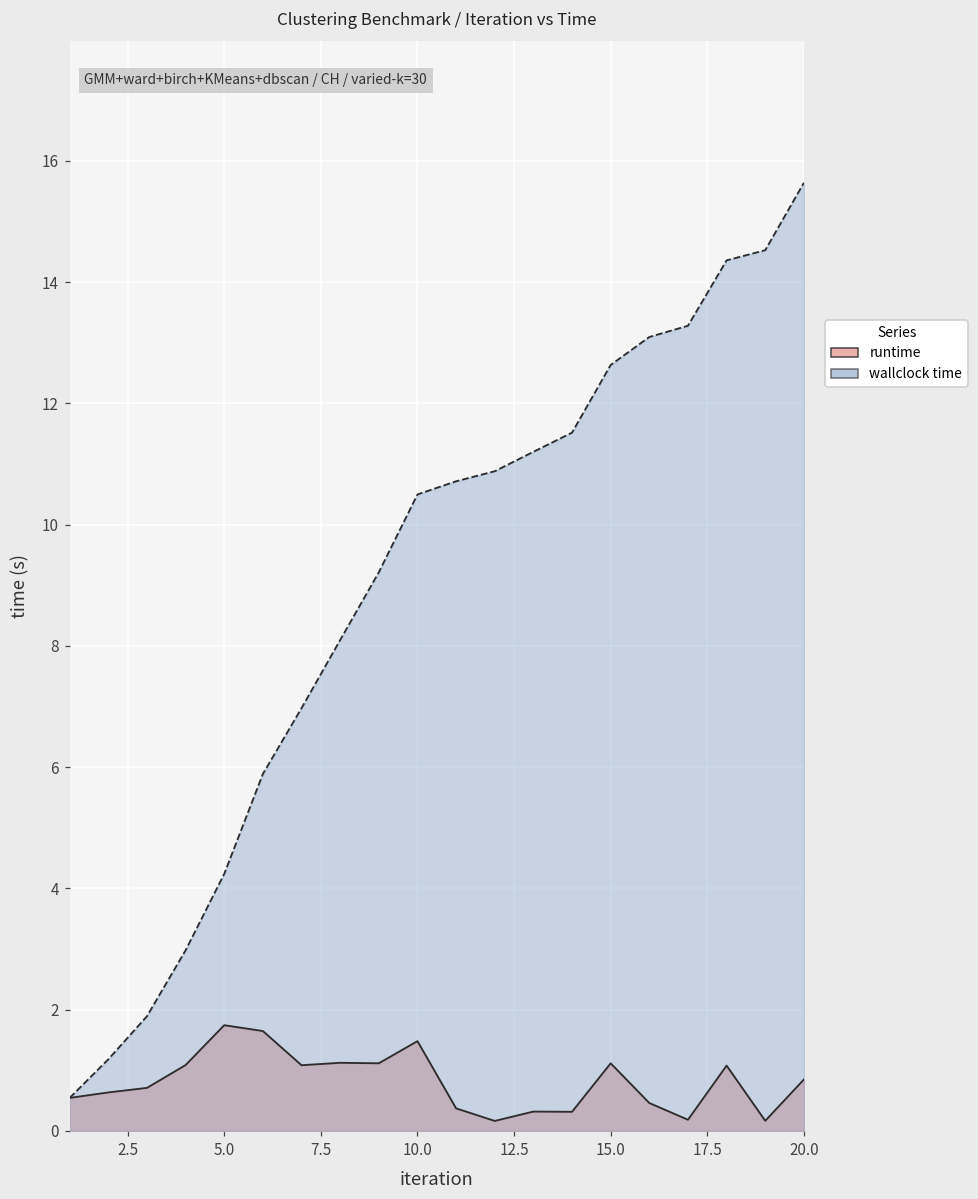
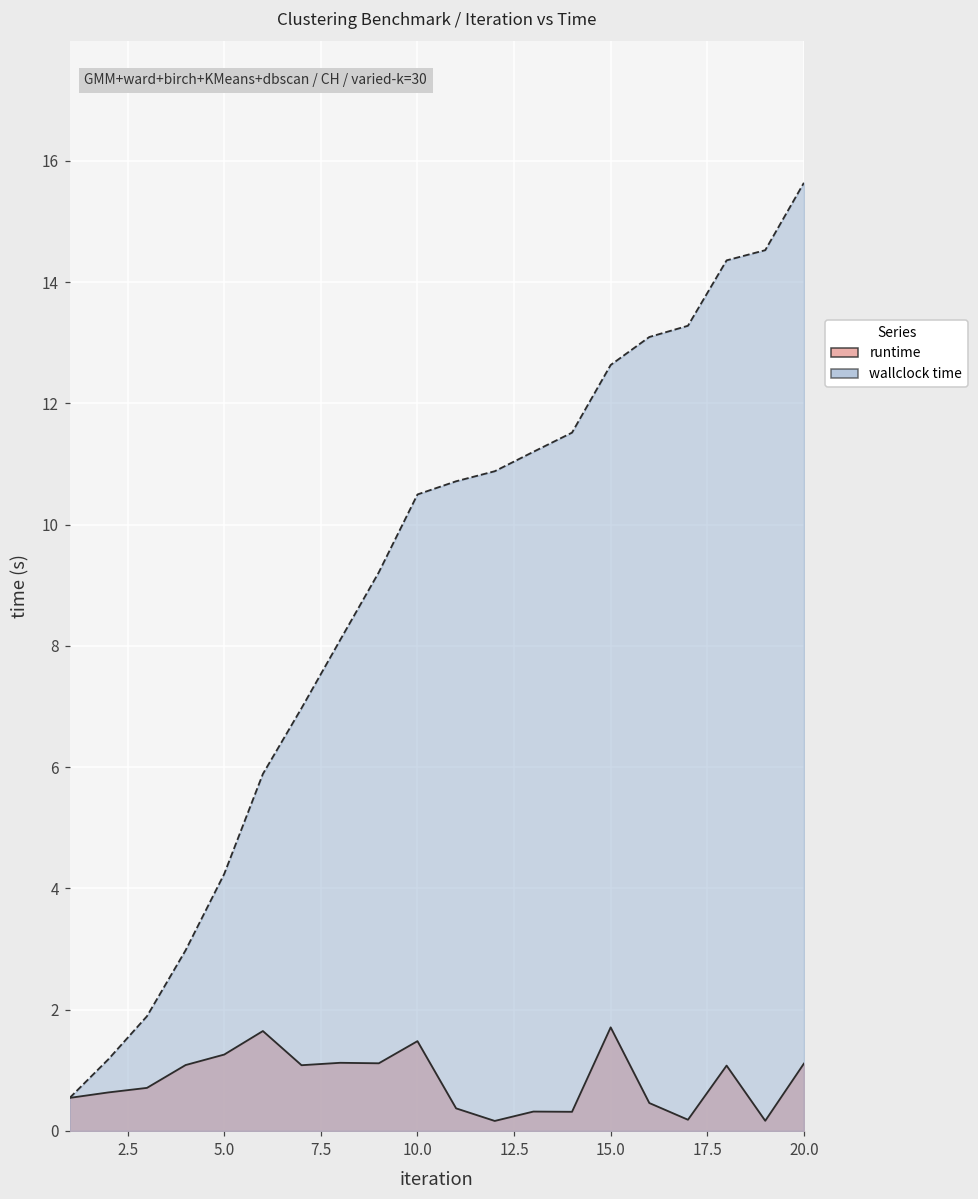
  {
    "runtime": {
-     "5.0": 1.7,
+     "5.0": 1.3,
      "10.0": 1.5,
-     "15.0": 1.1,
-     "20.0": 0.8
+     "15.0": 1.7,
+     "20.0": 1.1
    },
    "wallclock time": {
      "5.0": 4.2,
      "10.0": 10.5,
      "15.0": 12.6,
      "20.0": 15.6
    }
  }
